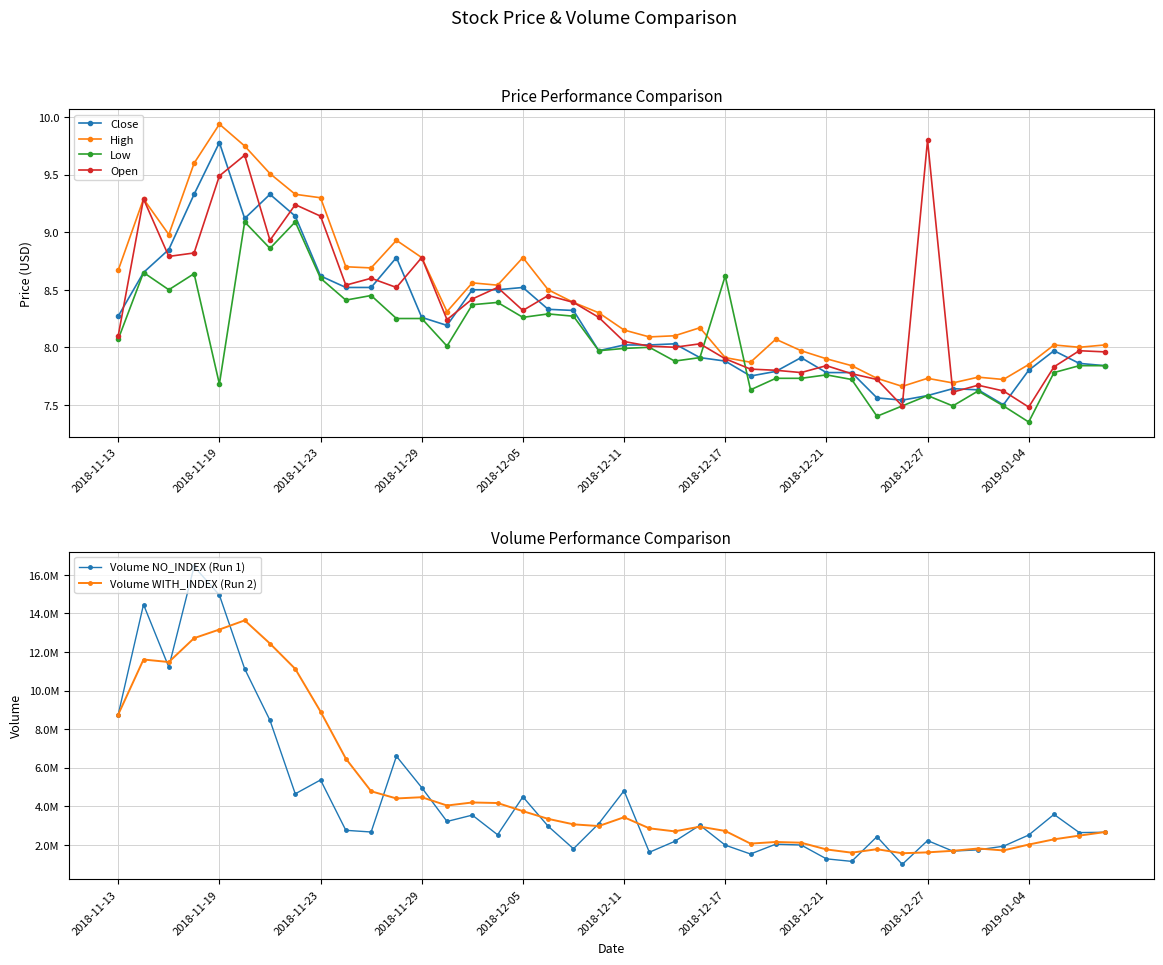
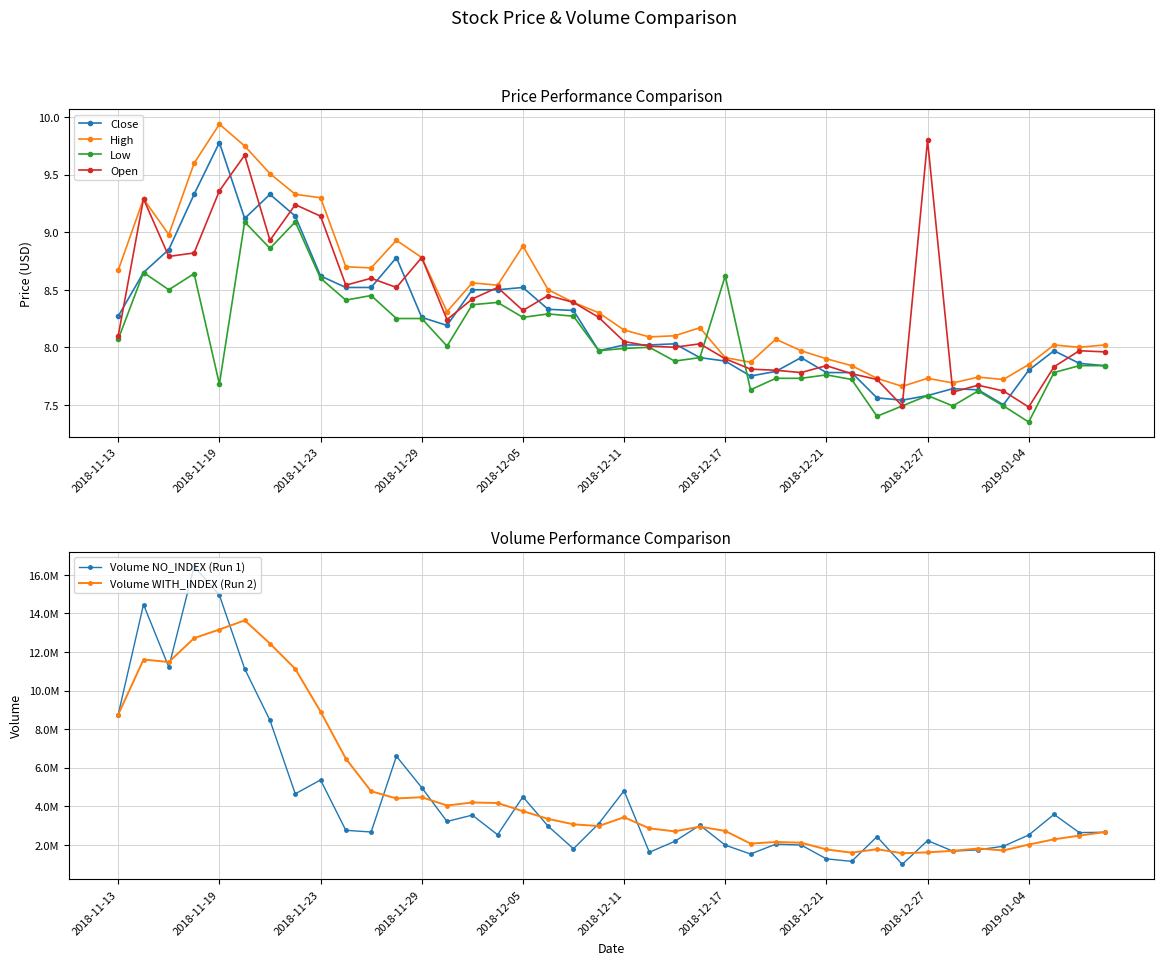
  {
    "Price Performance Comparison": {
      "Close": {
        "2018-11-13": 8.27,
        "2018-11-19": 9.78,
        "2018-12-05": 8.52,
        "2018-12-11": 8.02,
        "2019-01-04": 7.80
      },
      "High": {
        "2018-11-13": 8.67,
        "2018-11-19": 9.94,
        "2018-11-23": 9.30,
-       "2018-12-05": 8.78,
+       "2018-12-05": 8.88,
        "2018-12-11": 8.15,
        "2018-12-21": 7.90,
        "2018-12-27": 7.73,
        "2019-01-04": 7.85
      },
      "Low": {
        "2018-11-13": 8.07,
        "2018-11-19": 7.68,
        "2018-12-05": 8.26,
        "2018-12-11": 7.99,
        "2018-12-17": 8.62,
        "2019-01-04": 7.35
      },
      "Open": {
        "2018-11-13": 8.10,
-       "2018-11-19": 9.49,
+       "2018-11-19": 9.36,
        "2018-11-23": 9.14,
        "2018-12-05": 8.32,
        "2018-12-11": 8.05,
        "2018-12-21": 7.84,
        "2018-12-27": 9.80,
        "2019-01-04": 7.48
      }
    },
    "Volume Performance Comparison": {
      "Volume NO_INDEX (Run 1)": {
        "2018-11-19": 15000000,
        "2018-11-23": 5400000,
        "2018-11-29": 5000000,
        "2018-12-05": 4500000,
        "2018-12-11": 4800000,
        "2018-12-17": 2000000,
        "2018-12-21": 1300000,
        "2018-12-27": 2200000,
        "2019-01-04": 2500000
      },
      "Volume WITH_INDEX (Run 2)": {
        "2018-11-19": 13200000,
        "2018-11-23": 8900000,
        "2018-11-29": 4500000,
        "2018-12-05": 3700000,
        "2018-12-11": 3400000,
        "2018-12-17": 2700000,
        "2018-12-21": 1800000,
        "2018-12-27": 1600000,
        "2019-01-04": 2000000
      }
    }
  }
